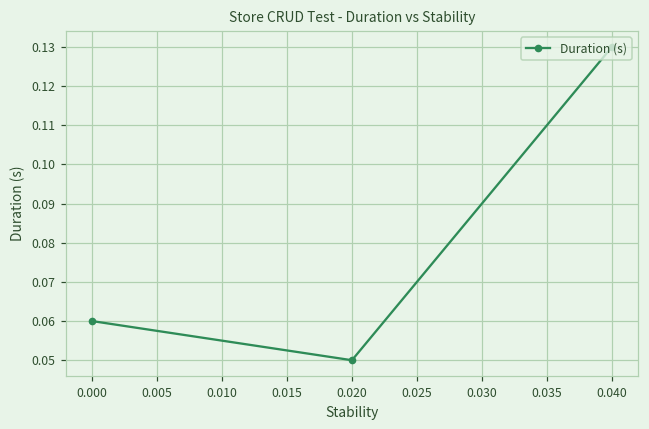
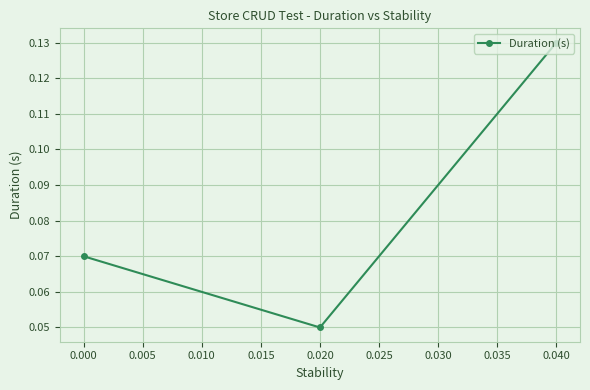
  {
-   "0.000": 0.06,
+   "0.000": 0.07,
    "0.020": 0.05
  }
